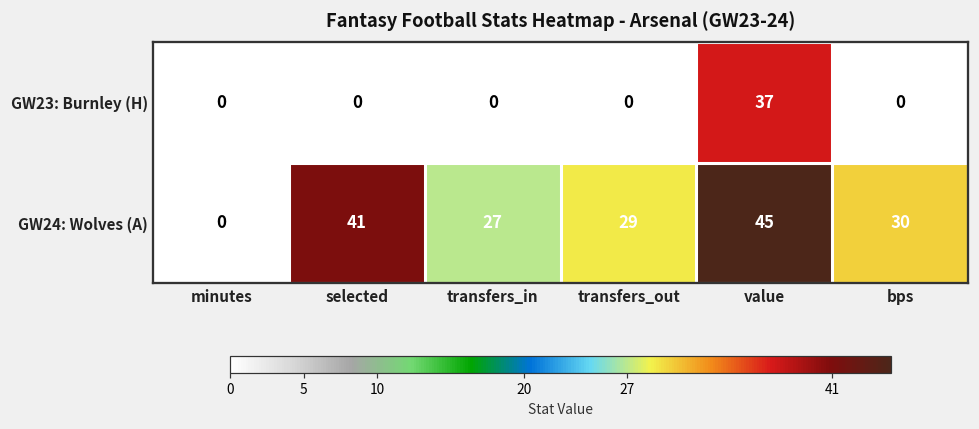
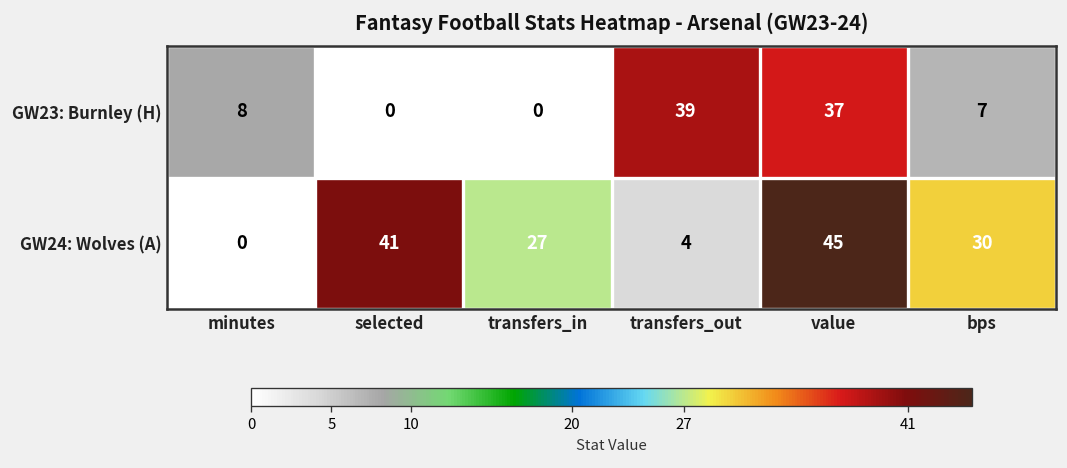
  {
    "GW23: Burnley (H)": {
-     "minutes": 0,
+     "minutes": 8,
      "selected": 0,
      "transfers_in": 0,
-     "transfers_out": 0,
+     "transfers_out": 39,
      "value": 37,
-     "bps": 0
+     "bps": 7
    },
    "GW24: Wolves (A)": {
      "minutes": 0,
      "selected": 41,
      "transfers_in": 27,
-     "transfers_out": 29,
+     "transfers_out": 4,
      "value": 45,
      "bps": 30
    }
  }
